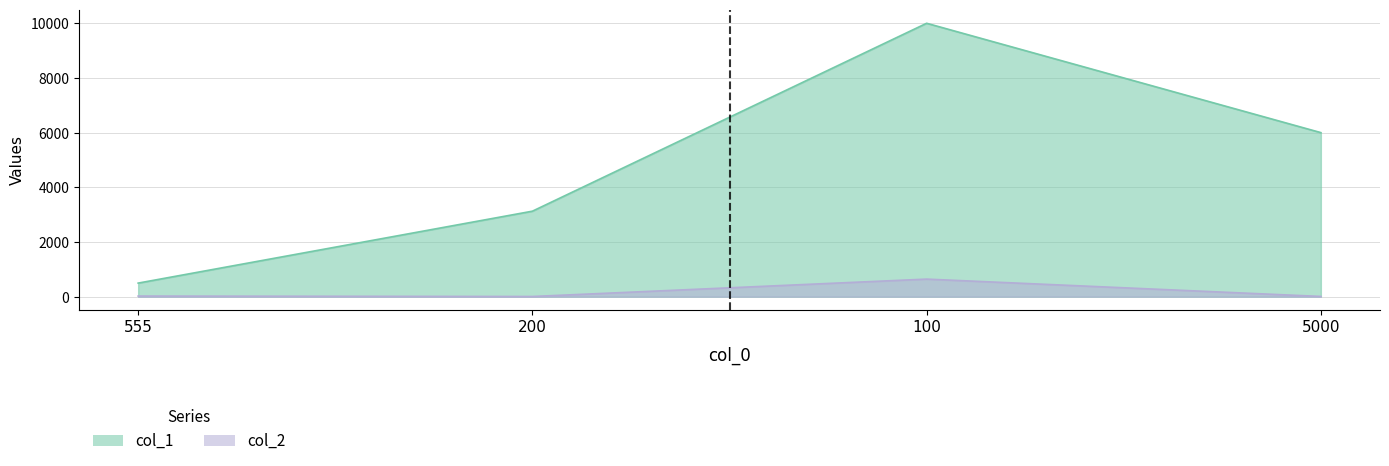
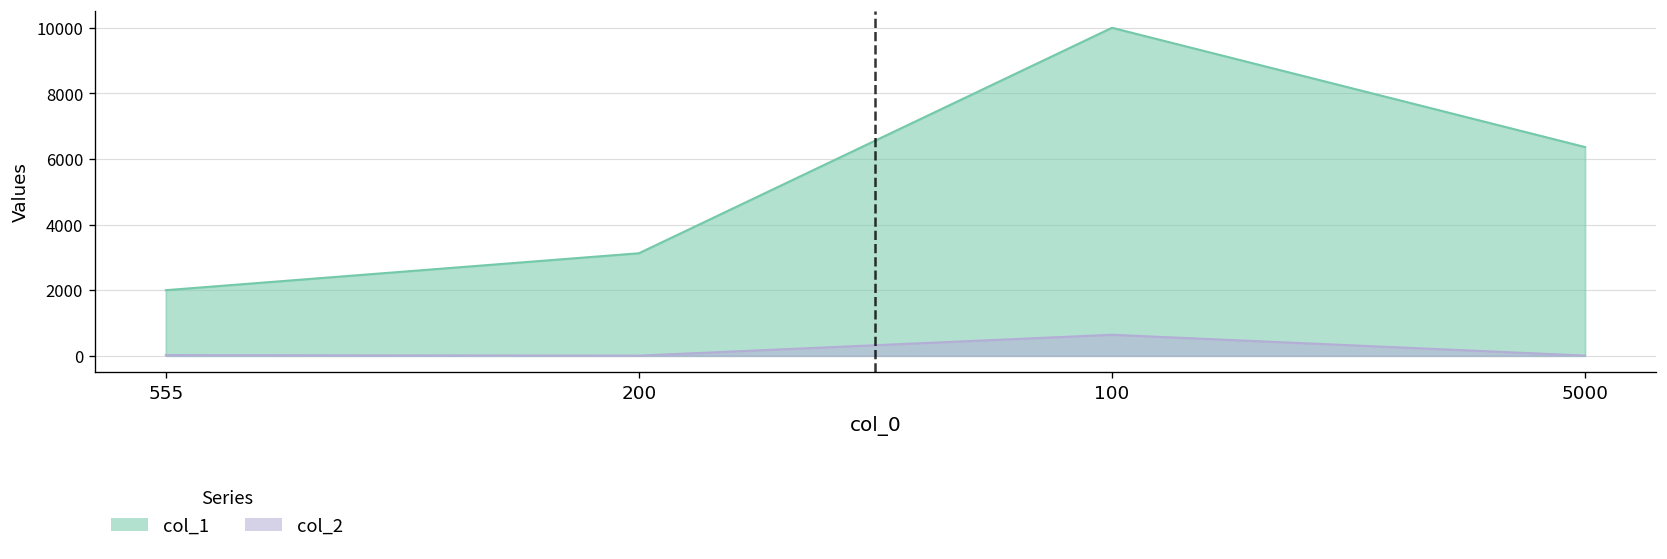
  {
    "col_1": {
-     "555": 500,
+     "555": 2000,
      "200": 3100,
      "100": 10000,
-     "5000": 6000
+     "5000": 6400
    },
    "col_2": {
      "555": 0,
      "200": 0,
      "100": 600,
      "5000": 0
    }
  }
